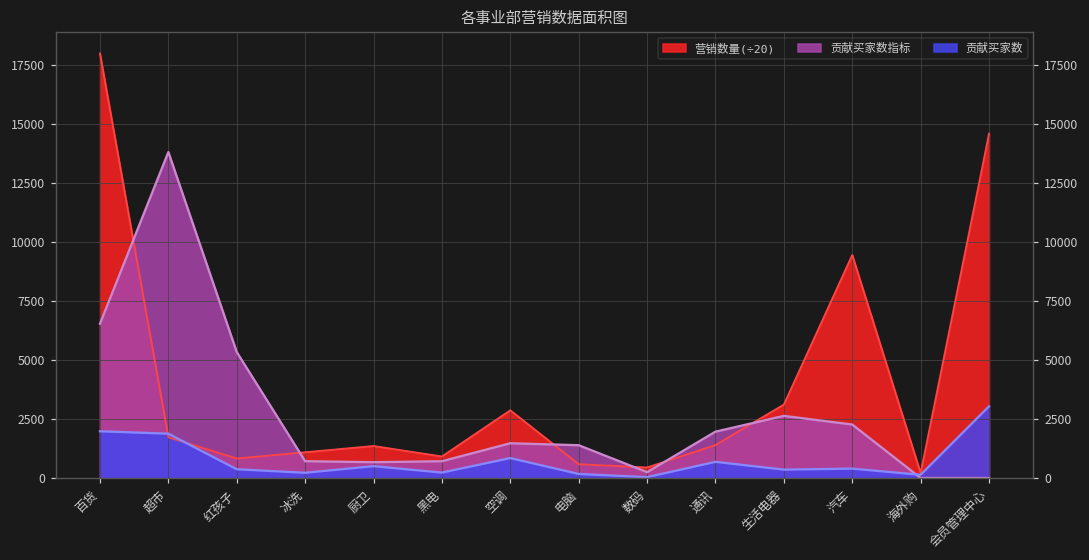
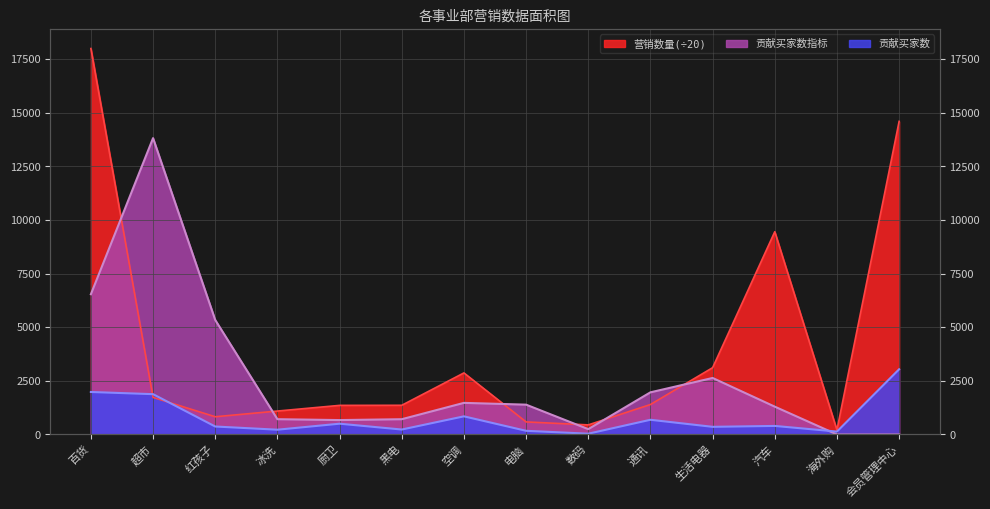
  {
    "营销数量(÷20)": {
      "百货": 18000,
      "超市": 1700,
      "红孩子": 800,
      "冰洗": 1100,
      "厨卫": 1400,
-     "黑电": 900,
+     "黑电": 1400,
      "空调": 2900,
      "电脑": 600,
      "数码": 400,
      "通讯": 1400,
      "生活电器": 3100,
      "汽车": 9500,
      "会员管理中心": 14600
    },
    "贡献买家数指标": {
      "百货": 6500,
      "超市": 13800,
      "红孩子": 5300,
      "冰洗": 700,
      "厨卫": 700,
      "黑电": 700,
      "空调": 1500,
      "电脑": 1400,
      "数码": 200,
      "通讯": 2000,
      "生活电器": 2600,
-     "汽车": 2300,
+     "汽车": 1300,
      "海外购": 0,
      "会员管理中心": 0
    },
    "贡献买家数": {
      "百货": 2000,
      "超市": 1900,
      "红孩子": 400,
      "冰洗": 200,
      "厨卫": 500,
      "黑电": 200,
      "空调": 800,
      "电脑": 200,
      "数码": 0,
      "通讯": 700,
      "生活电器": 400,
      "汽车": 400,
      "会员管理中心": 3000
    }
  }
